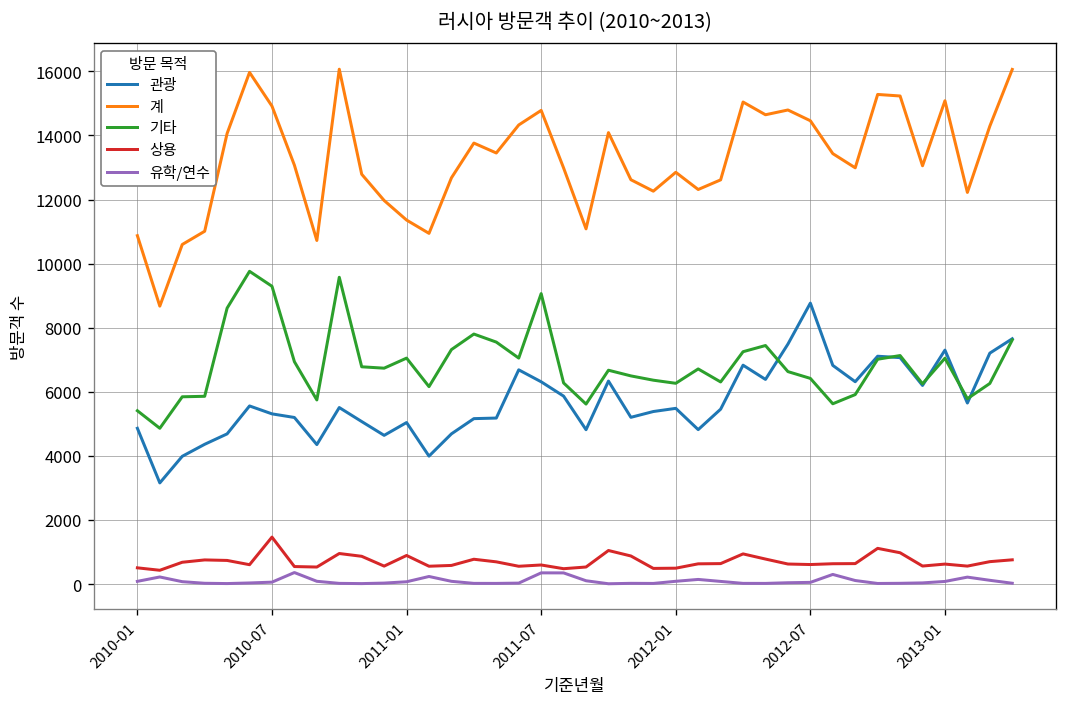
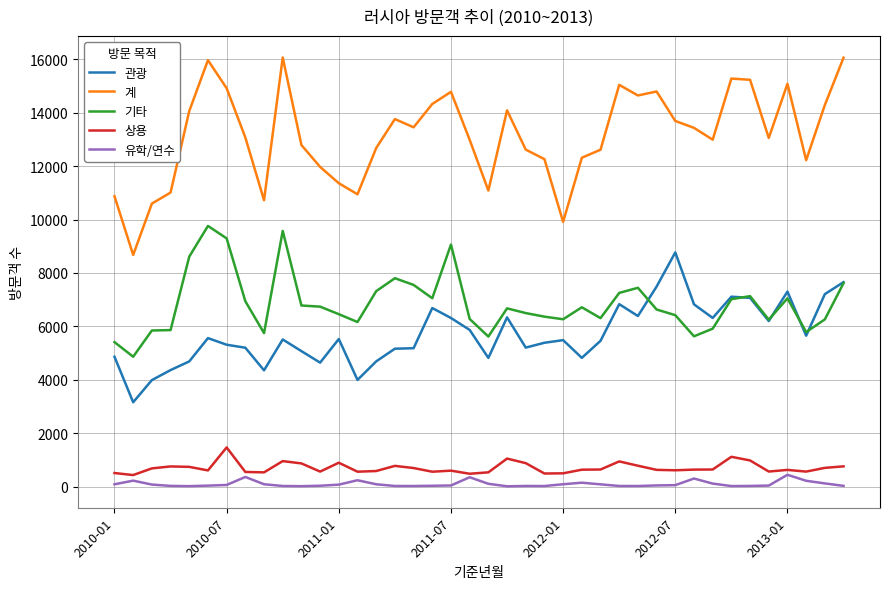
  {
    "관광": {
      "2010-01": 4900,
      "2010-07": 5300,
-     "2011-01": 5000,
+     "2011-01": 5500,
      "2011-07": 6300,
      "2012-01": 5500,
      "2012-07": 8800,
      "2013-01": 7300
    },
    "계": {
      "2010-01": 10900,
      "2010-07": 14900,
      "2011-01": 11400,
      "2011-07": 14800,
-     "2012-01": 12900,
-     "2012-07": 14500,
+     "2012-01": 9900,
+     "2012-07": 13700,
      "2013-01": 15100
    },
    "기타": {
      "2010-01": 5400,
      "2010-07": 9300,
-     "2011-01": 7100,
+     "2011-01": 6500,
      "2011-07": 9100,
      "2012-01": 6300,
      "2012-07": 6400,
      "2013-01": 7000
    },
    "상용": {
      "2010-01": 500,
      "2010-07": 1500,
      "2011-01": 900,
      "2011-07": 600,
      "2012-01": 500,
      "2012-07": 600,
      "2013-01": 600
    },
    "유학/연수": {
      "2010-01": 100,
      "2010-07": 100,
      "2011-01": 100,
-     "2011-07": 300,
+     "2011-07": 0,
      "2012-01": 100,
      "2012-07": 100,
-     "2013-01": 100
+     "2013-01": 400
    }
  }
